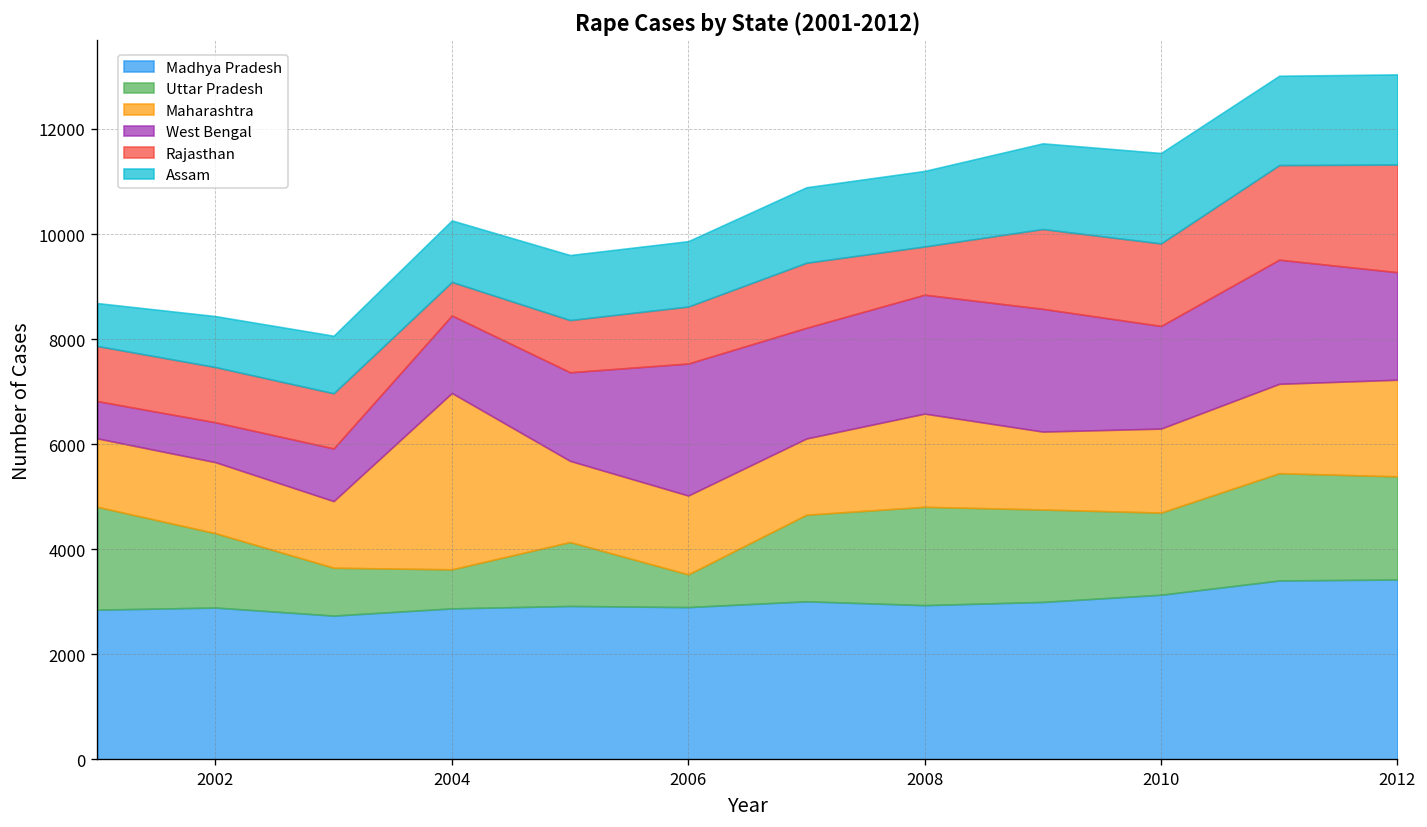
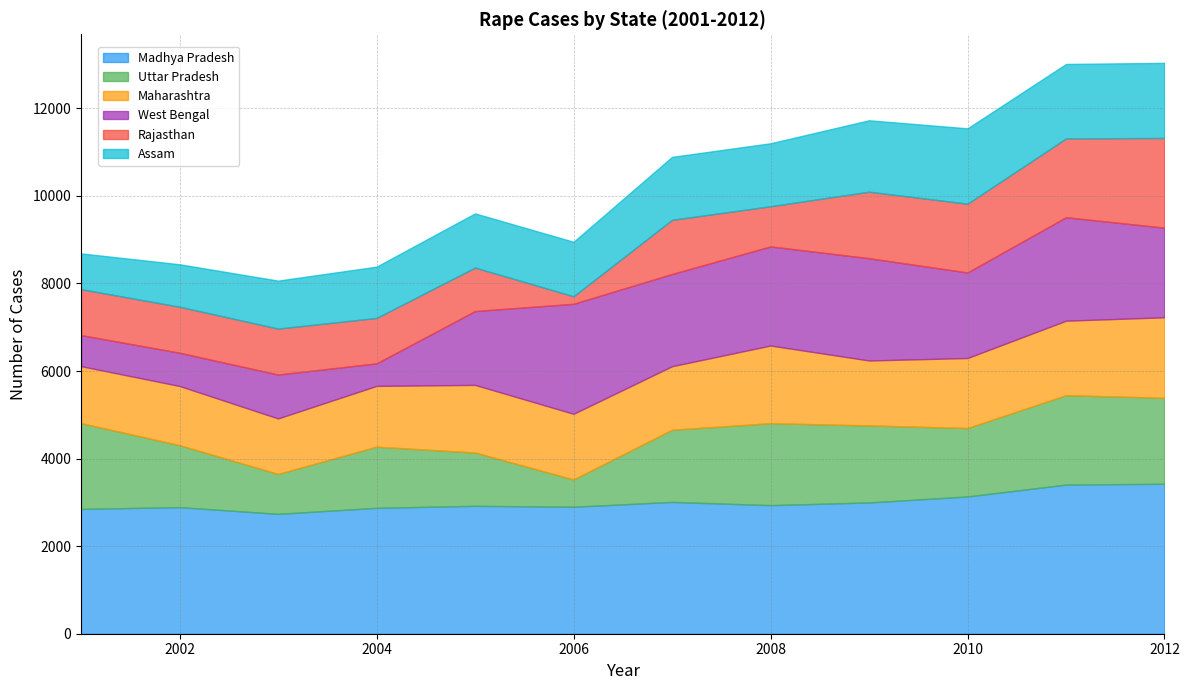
  {
    "Uttar Pradesh": {
      "2002": 1400,
-     "2004": 700,
+     "2004": 1400,
      "2006": 600,
      "2008": 1900,
      "2010": 1600,
      "2012": 2000
    },
    "Maharashtra": {
      "2002": 1400,
-     "2004": 3400,
+     "2004": 1400,
      "2006": 1500,
      "2008": 1800,
      "2010": 1600,
      "2012": 1800
    },
    "West Bengal": {
      "2002": 800,
-     "2004": 1500,
+     "2004": 500,
      "2006": 2500,
      "2008": 2300,
      "2010": 2000,
      "2012": 2000
    },
    "Rajasthan": {
      "2002": 1100,
-     "2004": 600,
-     "2006": 1100,
+     "2004": 1000,
+     "2006": 200,
      "2008": 900,
      "2010": 1600,
      "2012": 2000
    }
  }
